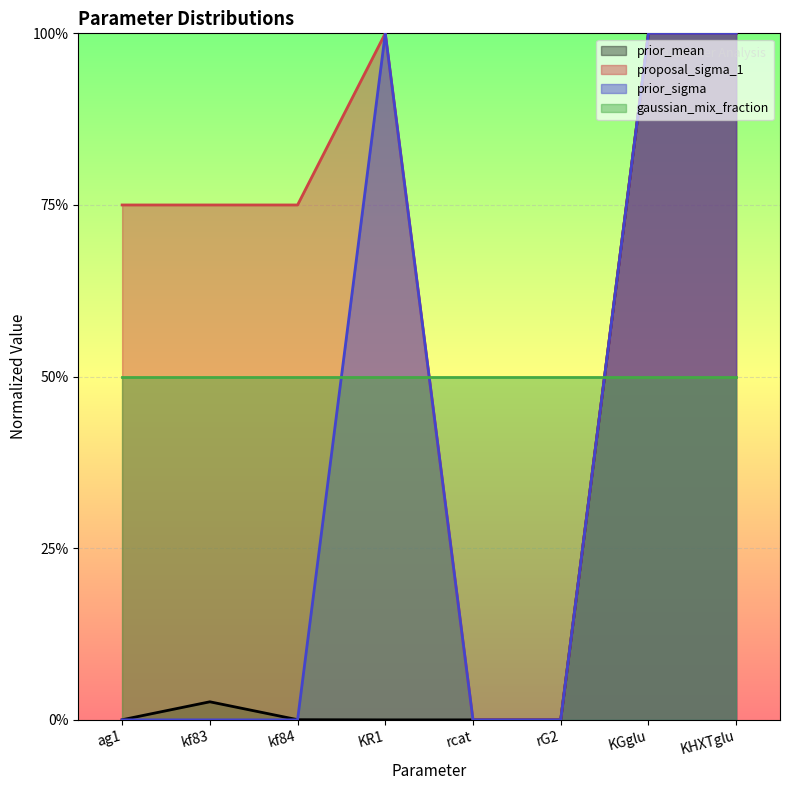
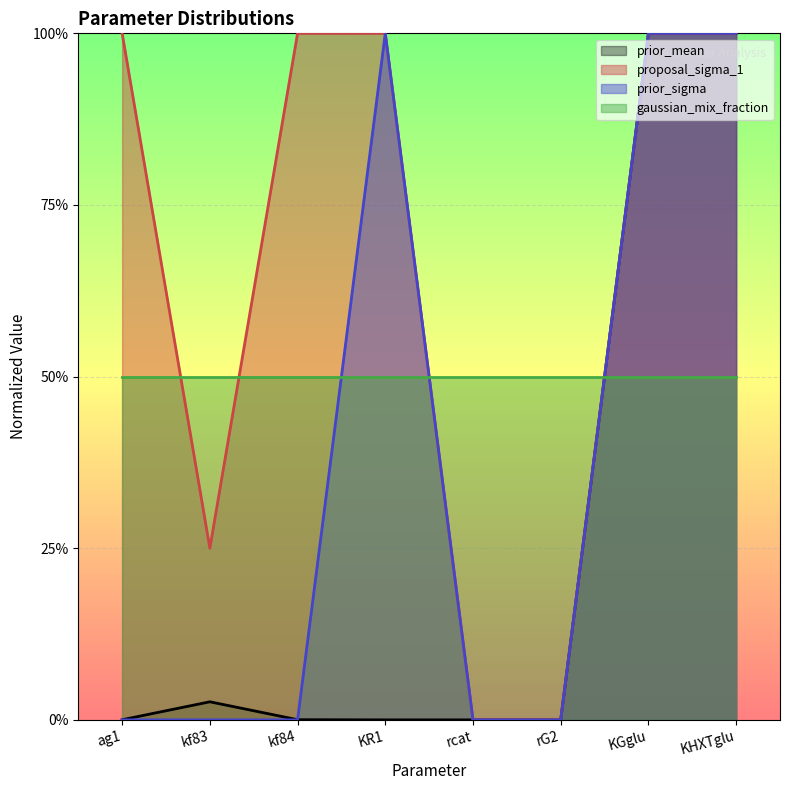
  {
    "prior_mean": {
      "kf83": "3%",
      "KR1": "0%"
    },
    "proposal_sigma_1": {
-     "ag1": "75%",
-     "kf83": "75%",
-     "kf84": "75%"
+     "ag1": "100%",
+     "kf83": "25%",
+     "kf84": "100%"
    },
    "prior_sigma": {
      "kf83": "0%"
    },
    "gaussian_mix_fraction": {
      "ag1": "50%",
      "kf83": "50%",
      "kf84": "50%",
      "KR1": "50%",
      "rcat": "50%",
      "rG2": "50%",
      "KGglu": "50%",
      "KHXTglu": "50%"
    }
  }
